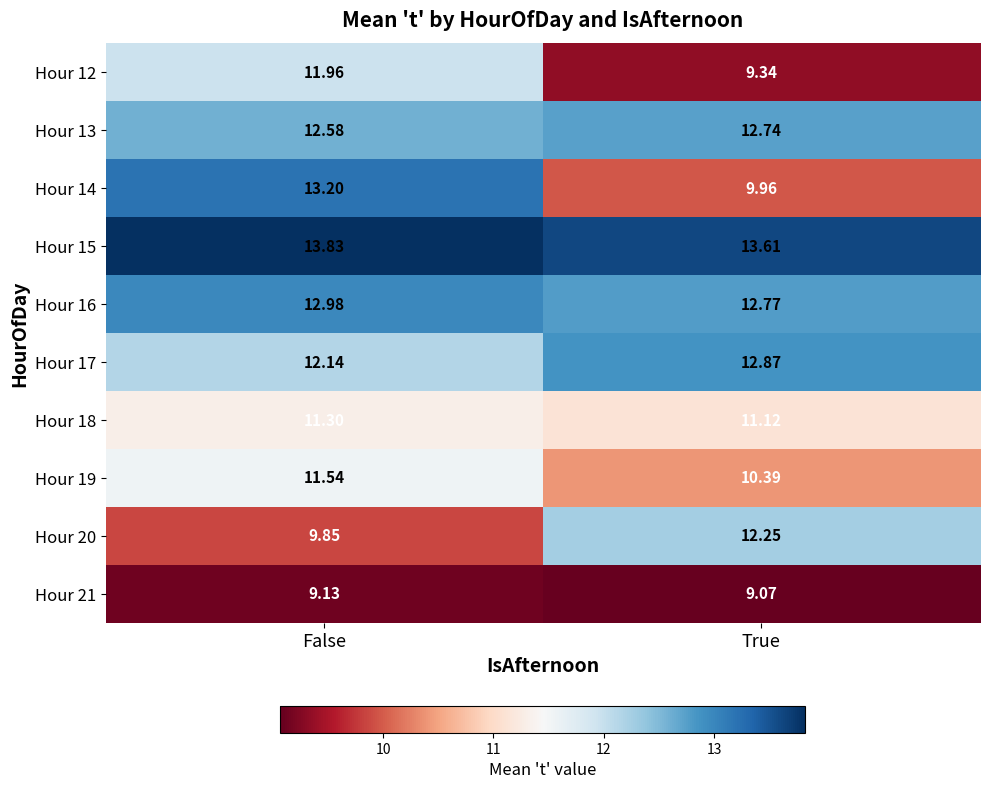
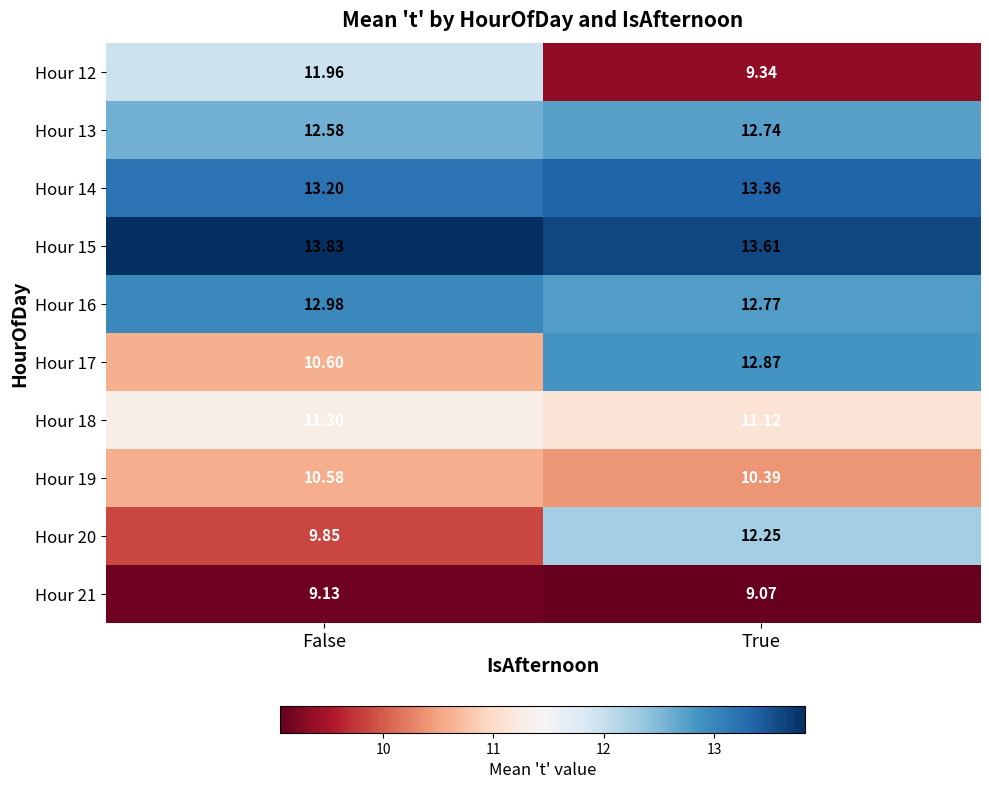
  {
    "Hour 12": {
      "False": 11.96,
      "True": 9.34
    },
    "Hour 13": {
      "False": 12.58,
      "True": 12.74
    },
    "Hour 14": {
      "False": 13.20,
-     "True": 9.96
+     "True": 13.36
    },
    "Hour 15": {
      "False": 13.83,
      "True": 13.61
    },
    "Hour 16": {
      "False": 12.98,
      "True": 12.77
    },
    "Hour 17": {
-     "False": 12.14,
+     "False": 10.60,
      "True": 12.87
    },
    "Hour 19": {
-     "False": 11.54,
+     "False": 10.58,
      "True": 10.39
    },
    "Hour 20": {
      "False": 9.85,
      "True": 12.25
    },
    "Hour 21": {
      "False": 9.13,
      "True": 9.07
    }
  }
